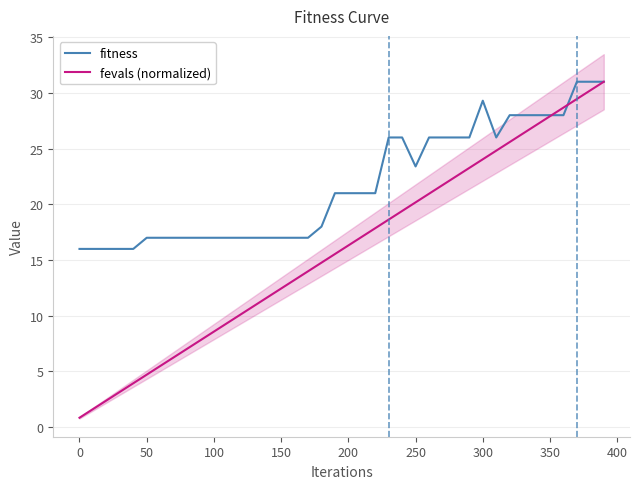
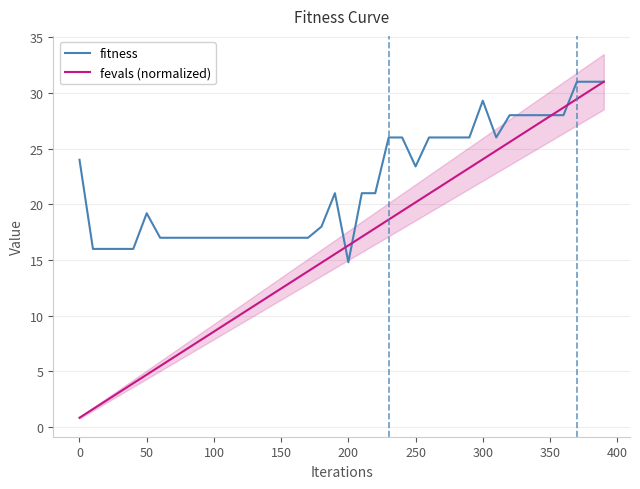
  {
    "fitness": {
-     "0": 16,
-     "50": 17.0,
+     "0": 24,
+     "50": 19.2,
      "100": 17.0,
      "150": 17.0,
-     "200": 21.0,
+     "200": 14.8,
      "250": 23.4,
      "300": 29.3
    }
  }
